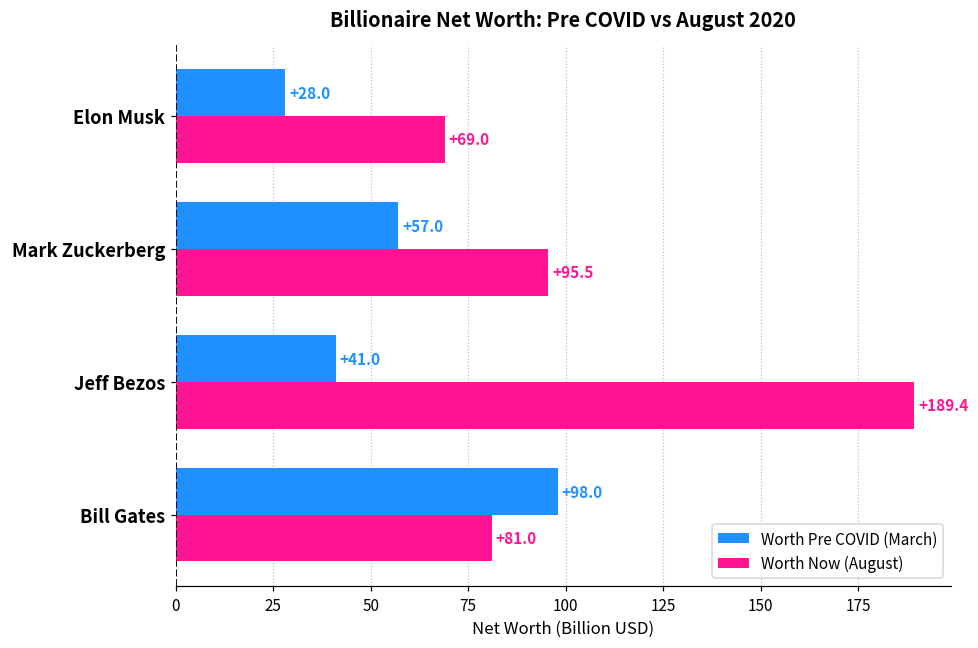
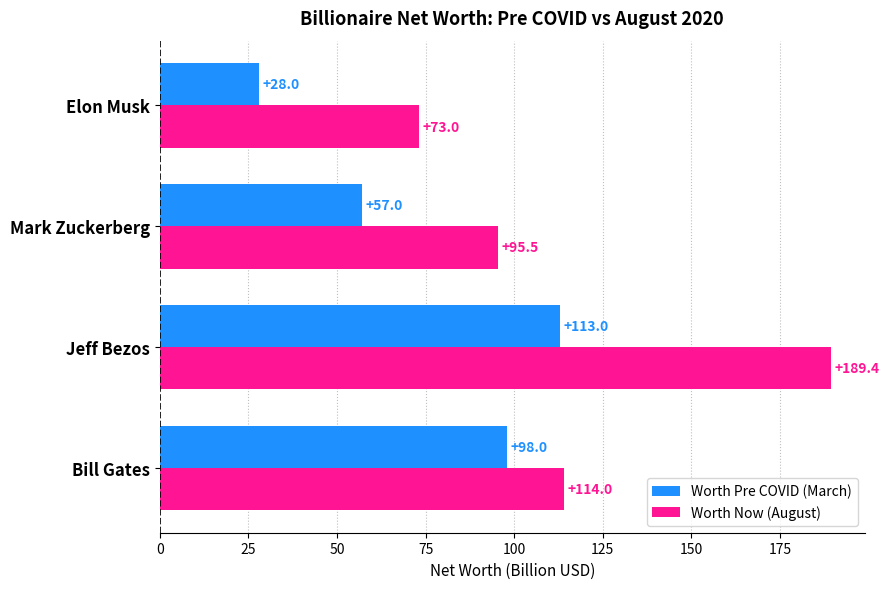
  {
    "Worth Pre COVID (March)": {
      "Elon Musk": "+28.0",
      "Mark Zuckerberg": "+57.0",
-     "Jeff Bezos": "+41.0",
+     "Jeff Bezos": "+113.0",
      "Bill Gates": "+98.0"
    },
    "Worth Now (August)": {
-     "Elon Musk": "+69.0",
+     "Elon Musk": "+73.0",
      "Mark Zuckerberg": "+95.5",
      "Jeff Bezos": "+189.4",
-     "Bill Gates": "+81.0"
+     "Bill Gates": "+114.0"
    }
  }
